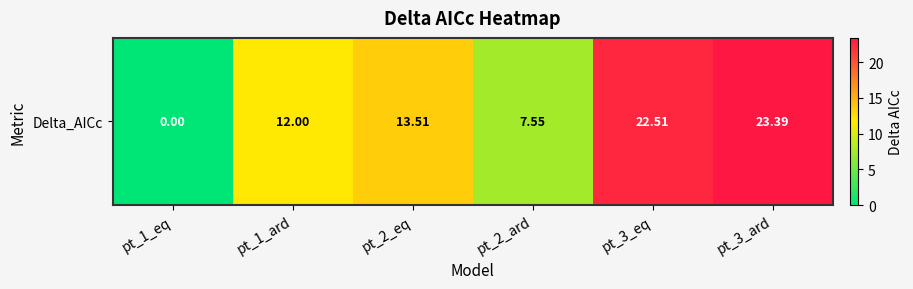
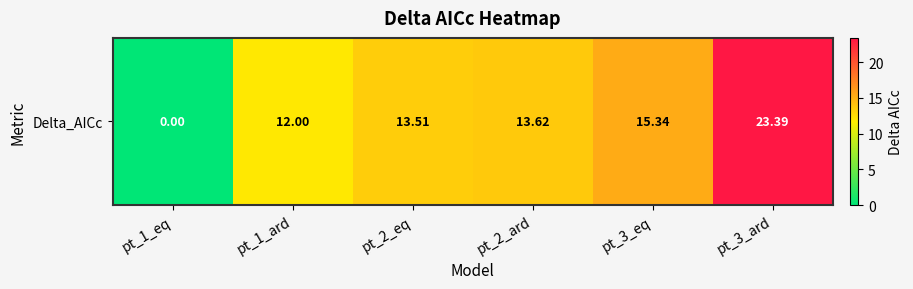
  {
    "Delta_AICc": {
      "pt_1_eq": 0.00,
      "pt_1_ard": 12.00,
      "pt_2_eq": 13.51,
-     "pt_2_ard": 7.55,
-     "pt_3_eq": 22.51,
+     "pt_2_ard": 13.62,
+     "pt_3_eq": 15.34,
      "pt_3_ard": 23.39
    }
  }
